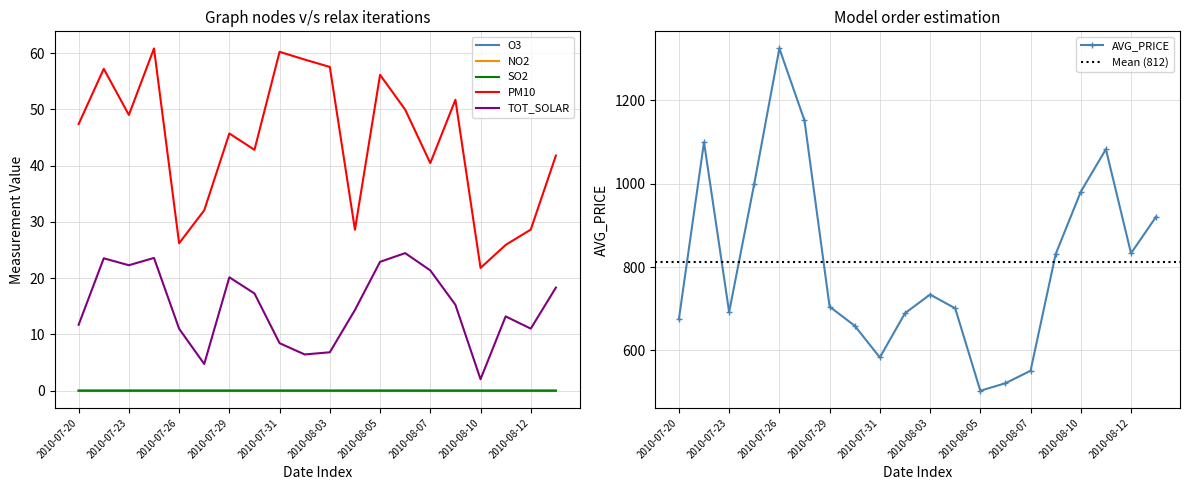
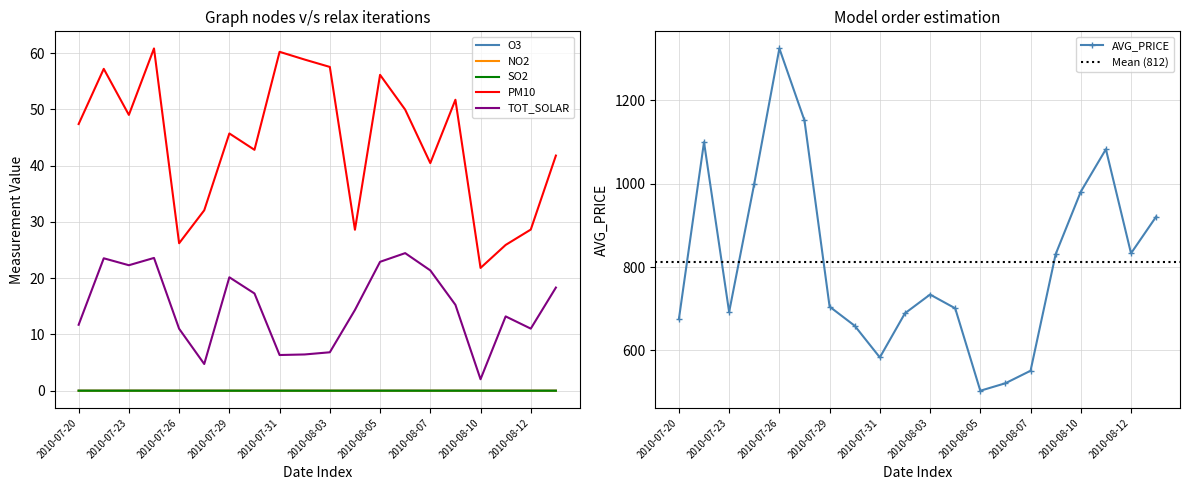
  {
    "Graph nodes v/s relax iterations": {
      "SO2": {
        "2010-07-20": 0,
        "2010-07-23": 0,
        "2010-07-26": 0,
        "2010-07-29": 0,
        "2010-07-31": 0,
        "2010-08-03": 0,
        "2010-08-05": 0,
        "2010-08-07": 0,
        "2010-08-10": 0,
        "2010-08-12": 0
      },
      "PM10": {
        "2010-07-20": 47,
        "2010-07-23": 49,
        "2010-07-26": 26,
        "2010-07-29": 46,
        "2010-07-31": 60,
        "2010-08-03": 58,
        "2010-08-05": 56,
        "2010-08-07": 40,
        "2010-08-10": 22,
        "2010-08-12": 29
      },
      "TOT_SOLAR": {
        "2010-07-20": 12,
        "2010-07-23": 22,
        "2010-07-26": 11,
        "2010-07-29": 20,
-       "2010-07-31": 8,
+       "2010-07-31": 6,
        "2010-08-03": 7,
        "2010-08-05": 23,
        "2010-08-07": 21,
        "2010-08-10": 2,
        "2010-08-12": 11
      }
    },
    "Model order estimation": {
      "2010-07-20": 680,
      "2010-07-23": 690,
      "2010-07-26": 1330,
      "2010-07-29": 710,
      "2010-07-31": 580,
      "2010-08-03": 730,
      "2010-08-05": 500,
      "2010-08-07": 550,
      "2010-08-10": 980,
      "2010-08-12": 830
    }
  }
